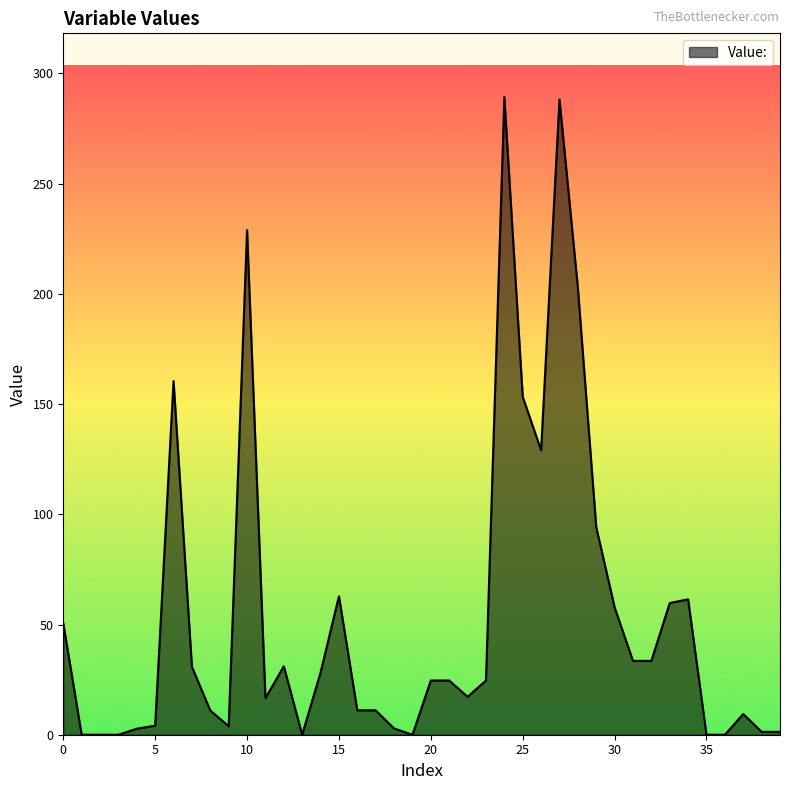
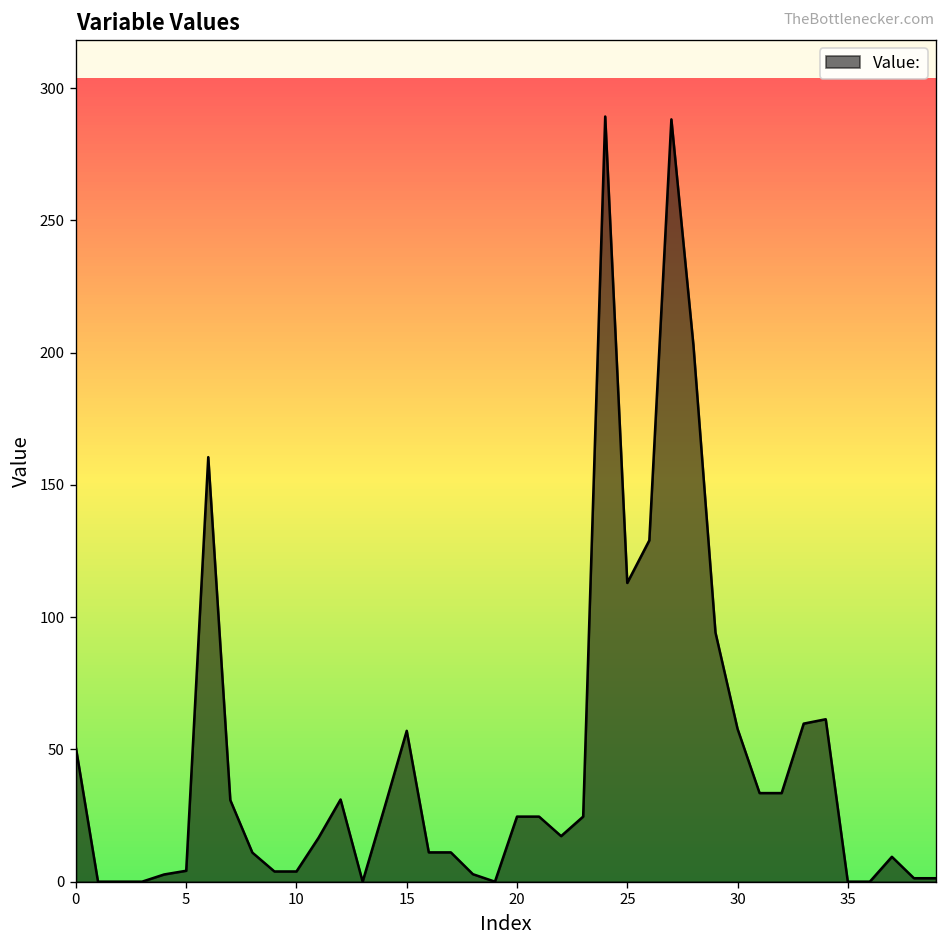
  {
    "0": 51,
    "5": 4,
-   "10": 229,
-   "15": 63,
+   "10": 4,
+   "15": 57,
    "20": 25,
-   "25": 153,
+   "25": 113,
    "30": 58,
    "35": 0
  }
